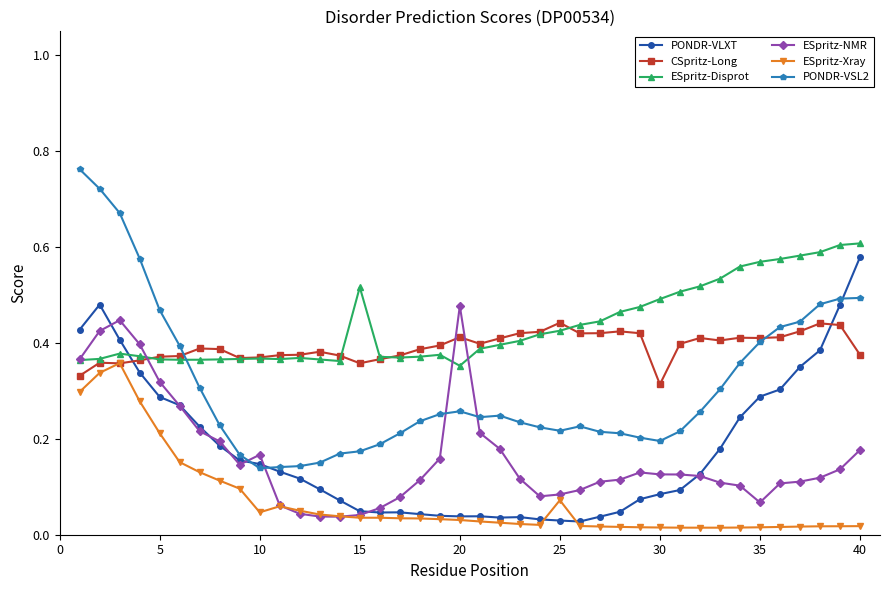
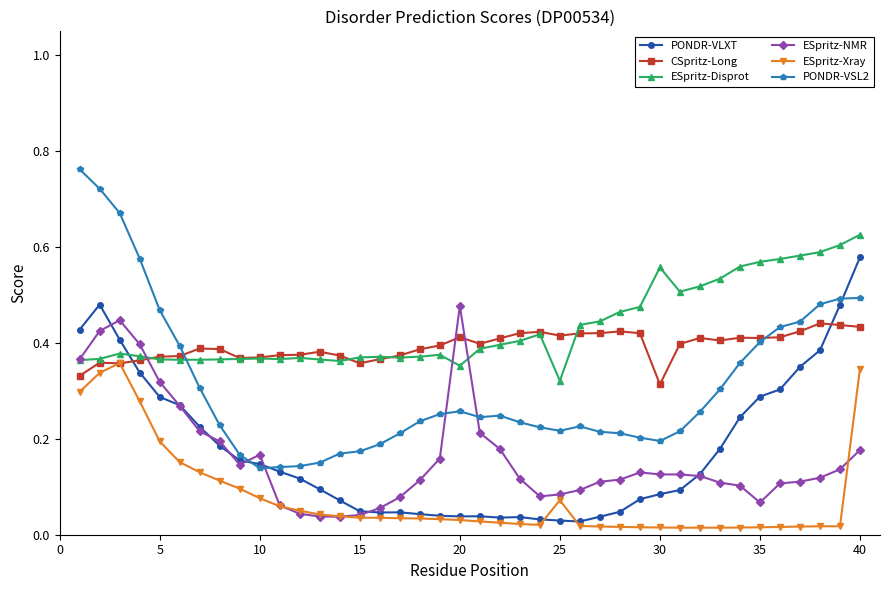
  {
    "CSpritz-Long": {
      "5": 0.37,
      "15": 0.36,
      "20": 0.41,
-     "25": 0.44,
+     "25": 0.42,
      "30": 0.31,
      "35": 0.41,
-     "40": 0.38
+     "40": 0.43
    },
    "ESpritz-Disprot": {
      "5": 0.37,
-     "15": 0.52,
+     "15": 0.37,
      "20": 0.35,
-     "25": 0.43,
-     "30": 0.49,
+     "25": 0.32,
+     "30": 0.56,
      "35": 0.57,
-     "40": 0.61
+     "40": 0.63
    },
    "ESpritz-NMR": {
      "5": 0.32,
      "10": 0.17,
      "15": 0.04,
      "20": 0.48,
      "25": 0.08,
      "30": 0.13,
      "35": 0.07,
      "40": 0.18
    },
    "ESpritz-Xray": {
-     "5": 0.21,
-     "10": 0.05,
+     "5": 0.19,
+     "10": 0.08,
      "15": 0.04,
      "20": 0.03,
      "25": 0.07,
      "30": 0.02,
      "35": 0.02,
-     "40": 0.02
+     "40": 0.35
    }
  }
